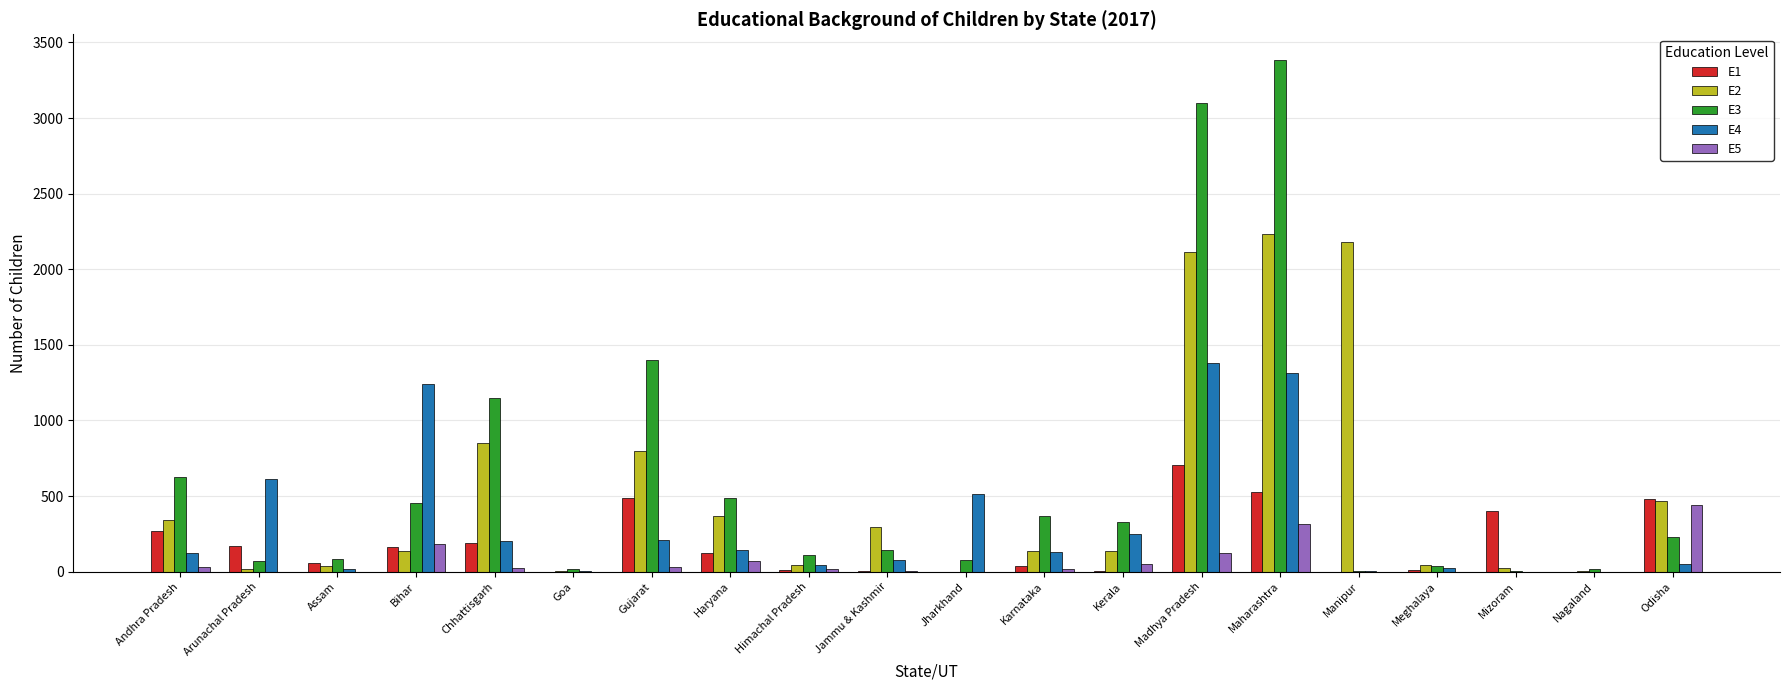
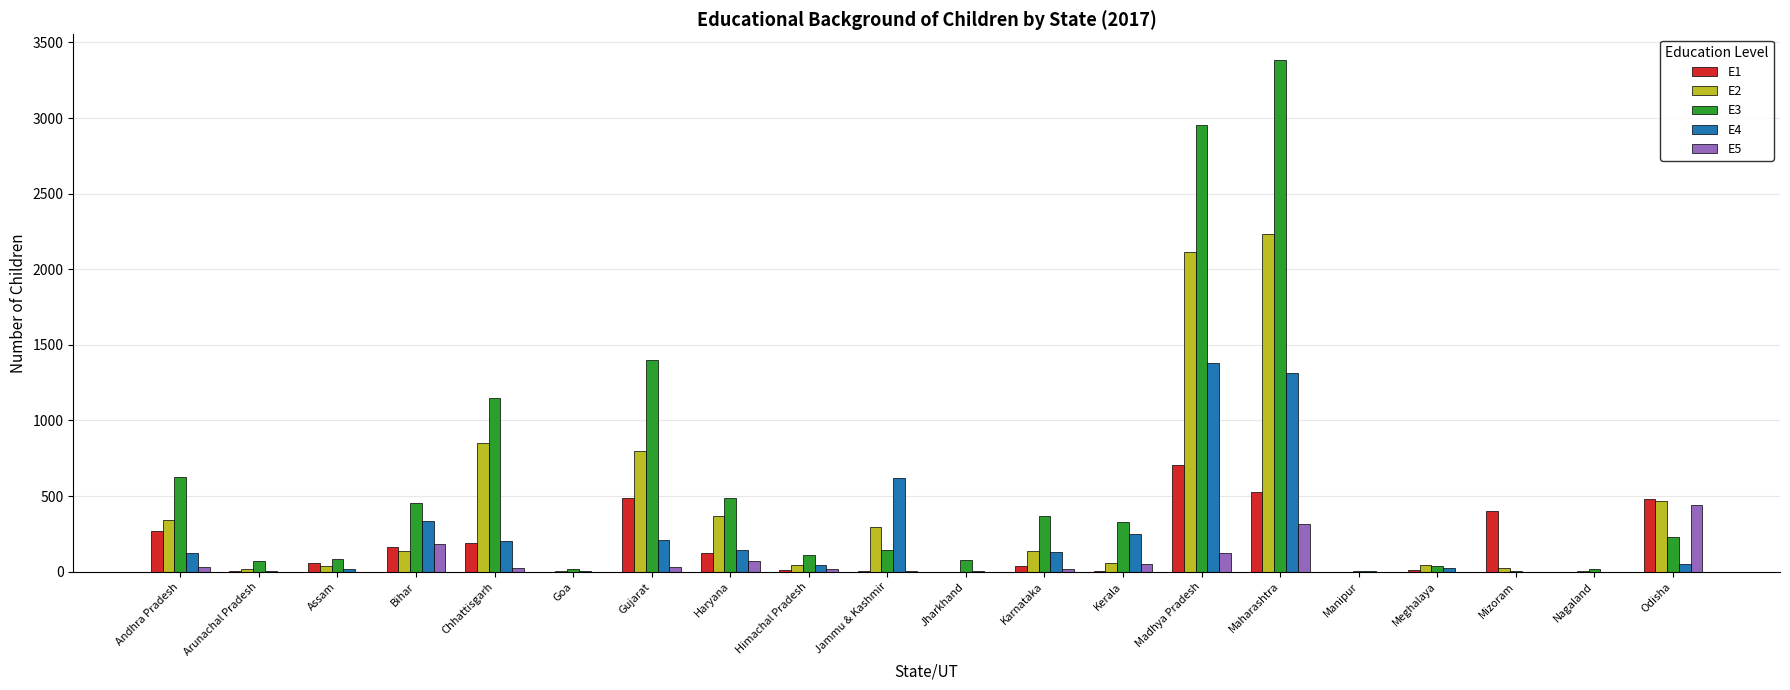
  {
    "E1": {
      "Andhra Pradesh": 270,
-     "Arunachal Pradesh": 170,
+     "Arunachal Pradesh": 0,
      "Assam": 60,
      "Bihar": 160,
      "Chhattisgarh": 190,
      "Goa": 0,
      "Gujarat": 490,
      "Haryana": 130,
      "Jharkhand": 0,
      "Karnataka": 30,
      "Madhya Pradesh": 700,
      "Maharashtra": 520,
      "Manipur": 0,
      "Mizoram": 400,
      "Nagaland": 0,
      "Odisha": 480
    },
    "E2": {
      "Andhra Pradesh": 340,
      "Arunachal Pradesh": 20,
      "Assam": 40,
      "Bihar": 140,
      "Chhattisgarh": 850,
      "Gujarat": 800,
      "Haryana": 370,
      "Himachal Pradesh": 40,
      "Jammu & Kashmir": 290,
      "Jharkhand": 0,
      "Karnataka": 140,
-     "Kerala": 140,
+     "Kerala": 50,
      "Madhya Pradesh": 2110,
      "Maharashtra": 2230,
-     "Manipur": 2180,
+     "Manipur": 0,
      "Meghalaya": 40,
      "Mizoram": 20,
      "Odisha": 470
    },
    "E3": {
      "Andhra Pradesh": 630,
      "Arunachal Pradesh": 70,
      "Assam": 80,
      "Bihar": 460,
      "Chhattisgarh": 1150,
      "Goa": 20,
      "Gujarat": 1400,
      "Haryana": 490,
      "Himachal Pradesh": 110,
      "Jammu & Kashmir": 140,
      "Jharkhand": 80,
      "Karnataka": 370,
      "Kerala": 330,
-     "Madhya Pradesh": 3100,
+     "Madhya Pradesh": 2950,
      "Maharashtra": 3390,
      "Meghalaya": 40,
      "Nagaland": 20,
      "Odisha": 230
    },
    "E4": {
      "Andhra Pradesh": 120,
-     "Arunachal Pradesh": 610,
-     "Bihar": 1240,
+     "Arunachal Pradesh": 0,
+     "Bihar": 330,
      "Chhattisgarh": 200,
      "Gujarat": 210,
      "Haryana": 150,
      "Himachal Pradesh": 50,
-     "Jammu & Kashmir": 80,
-     "Jharkhand": 510,
+     "Jammu & Kashmir": 620,
+     "Jharkhand": 10,
      "Karnataka": 130,
      "Kerala": 250,
      "Madhya Pradesh": 1380,
      "Maharashtra": 1310,
      "Meghalaya": 20,
      "Mizoram": 0,
      "Nagaland": 0,
      "Odisha": 50
    },
    "E5": {
      "Andhra Pradesh": 30,
      "Arunachal Pradesh": 0,
      "Assam": 0,
      "Bihar": 180,
      "Chhattisgarh": 20,
      "Goa": 0,
      "Gujarat": 30,
      "Haryana": 70,
      "Himachal Pradesh": 20,
      "Jharkhand": 0,
      "Karnataka": 20,
      "Kerala": 50,
      "Madhya Pradesh": 120,
      "Maharashtra": 320,
      "Manipur": 0,
      "Meghalaya": 0,
      "Mizoram": 0,
      "Nagaland": 0,
      "Odisha": 440
    }
  }
